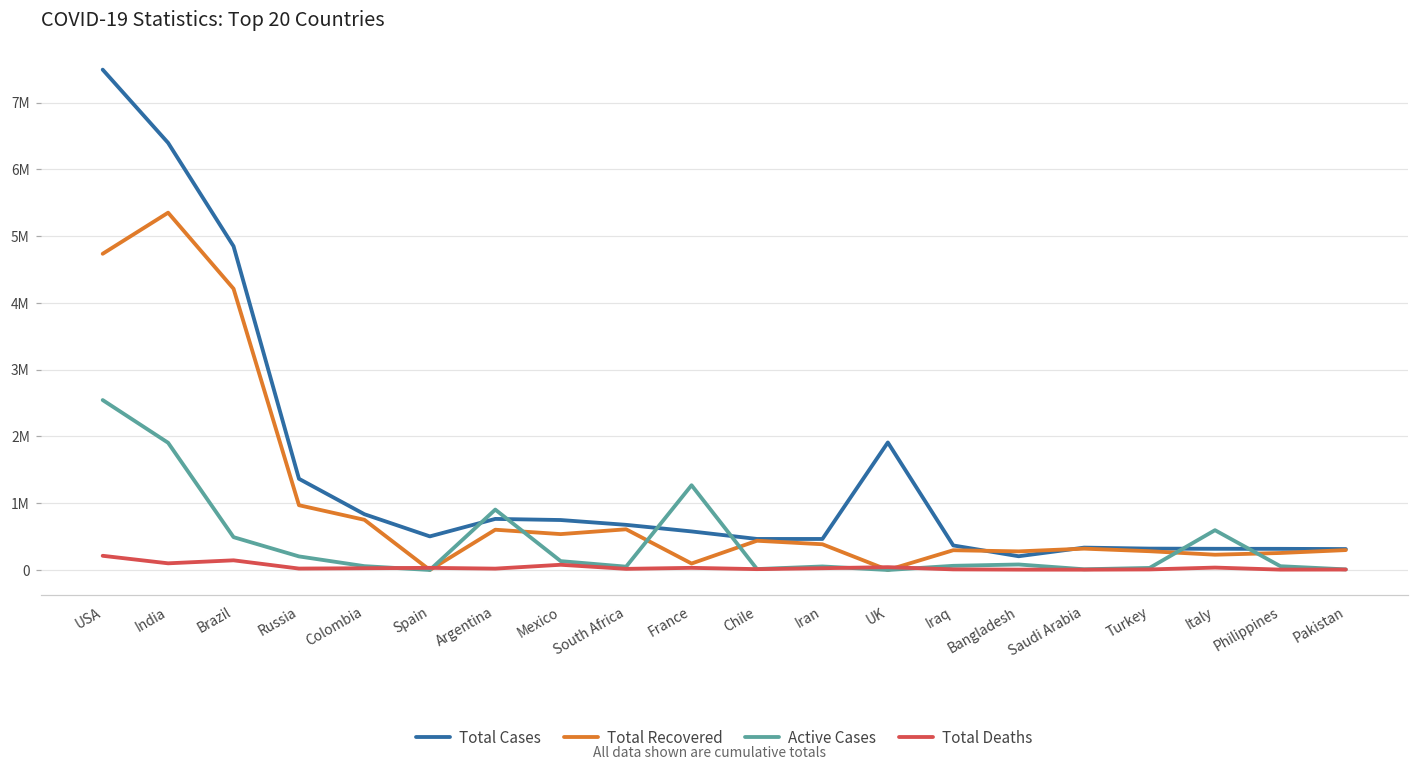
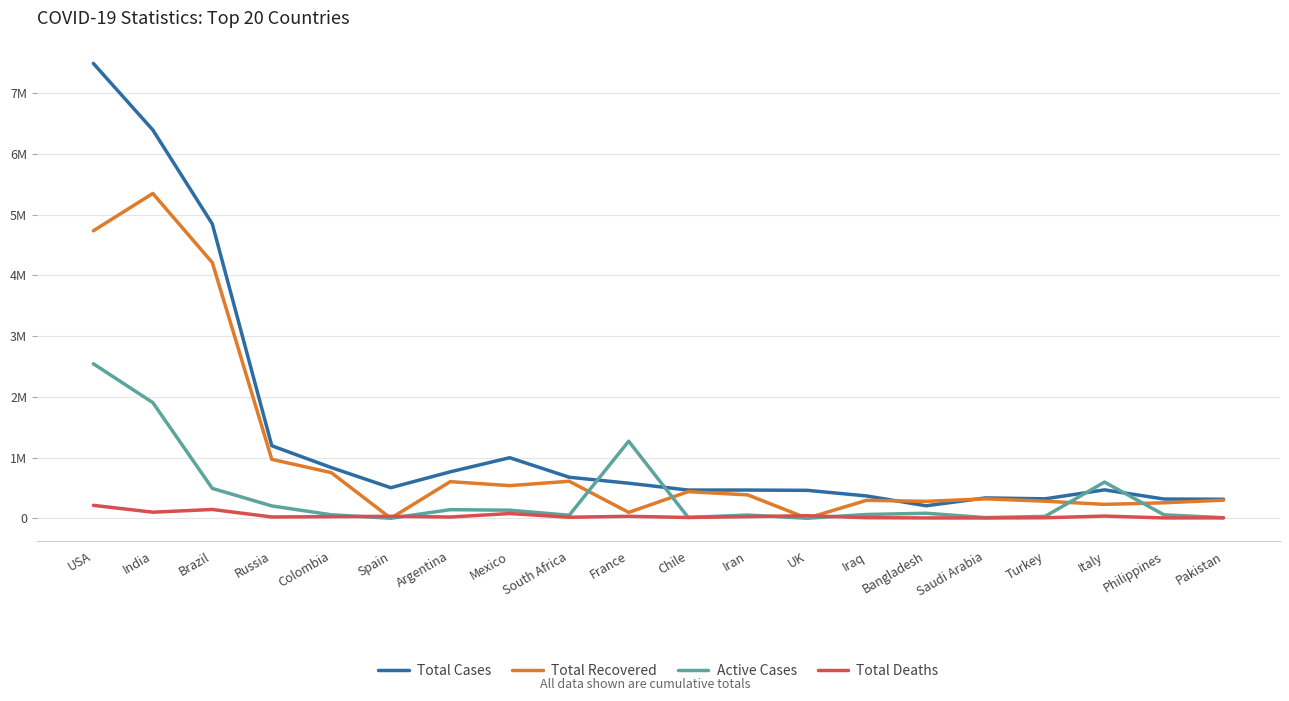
  {
    "Total Cases": {
      "USA": 7500000,
      "India": 6400000,
      "Brazil": 4800000,
-     "Russia": 1400000,
+     "Russia": 1200000,
      "Colombia": 800000,
      "Spain": 500000,
      "Argentina": 800000,
-     "Mexico": 700000,
+     "Mexico": 1000000,
      "South Africa": 700000,
      "France": 600000,
      "Iran": 500000,
-     "UK": 1900000,
+     "UK": 500000,
      "Iraq": 400000,
      "Bangladesh": 200000,
-     "Italy": 300000,
+     "Italy": 500000,
      "Philippines": 300000
    },
    "Active Cases": {
      "USA": 2500000,
      "India": 1900000,
      "Brazil": 500000,
      "Russia": 200000,
-     "Argentina": 900000,
+     "Argentina": 100000,
      "Mexico": 100000,
      "France": 1300000,
      "Iraq": 100000,
      "Bangladesh": 100000,
      "Italy": 600000,
      "Philippines": 100000
    }
  }
